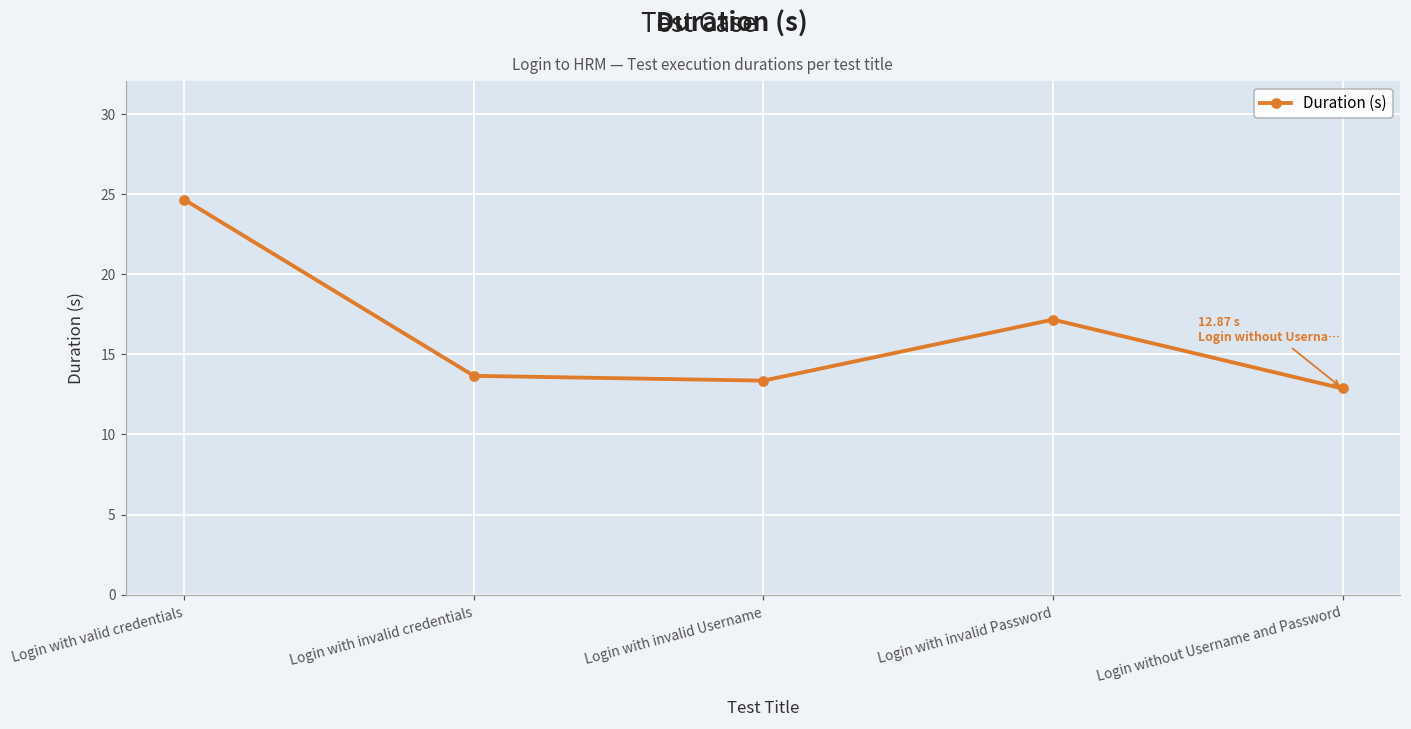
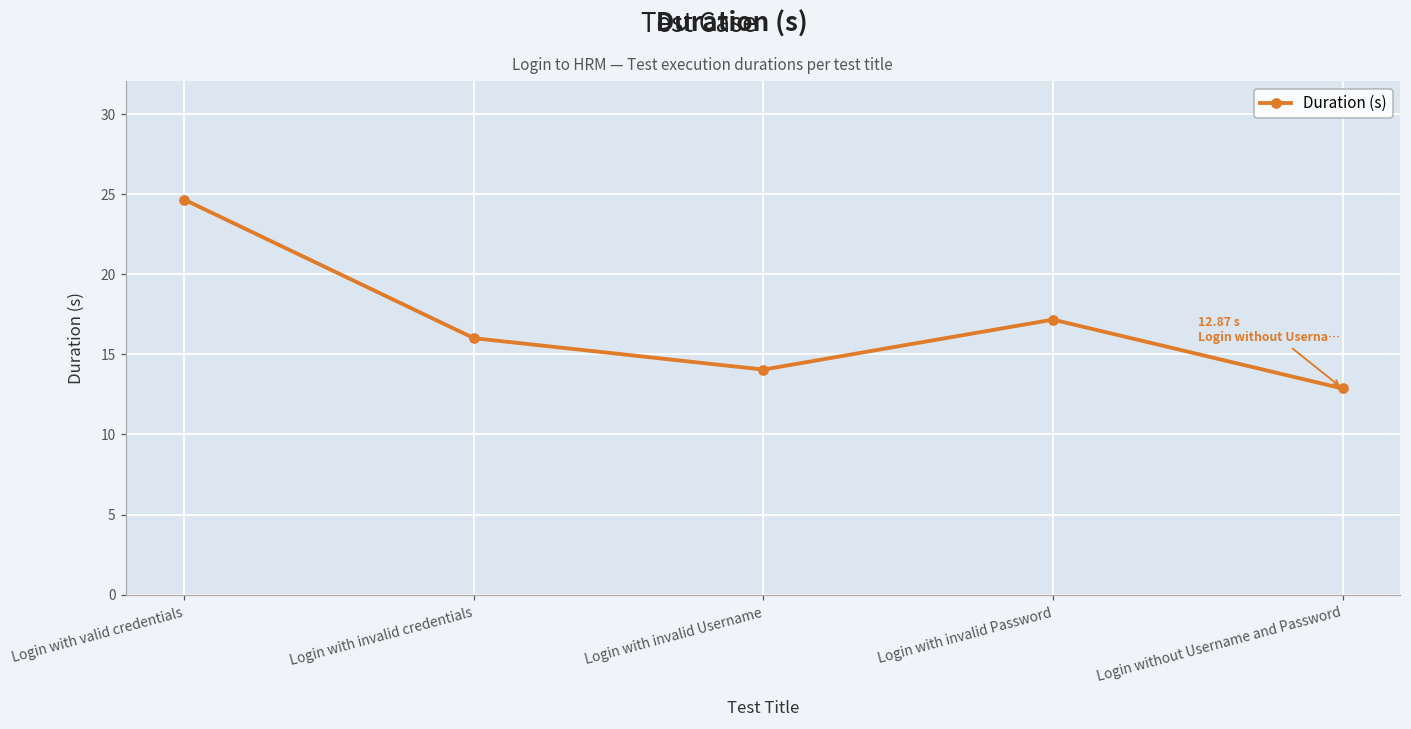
  {
    "Login with valid credentials": 24.7,
-   "Login with invalid credentials": 13.7,
-   "Login with invalid Username": 13.4,
+   "Login with invalid credentials": 16.0,
+   "Login with invalid Username": 14.1,
    "Login with invalid Password": 17.2
  }
